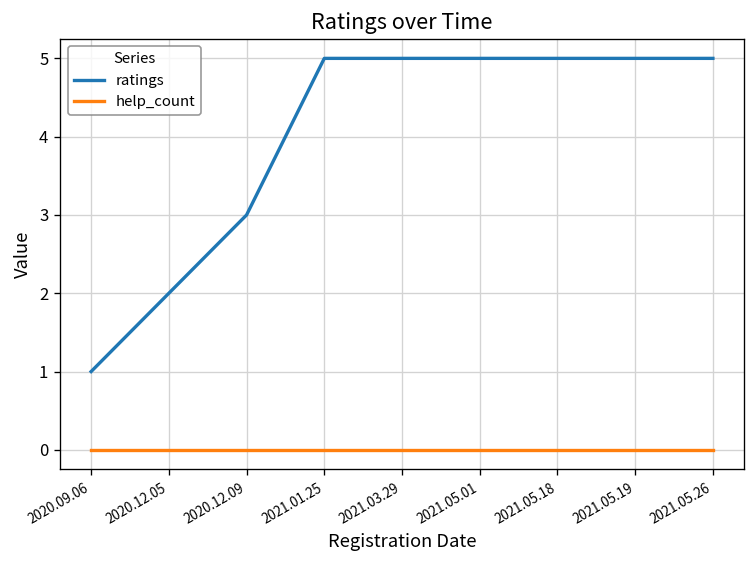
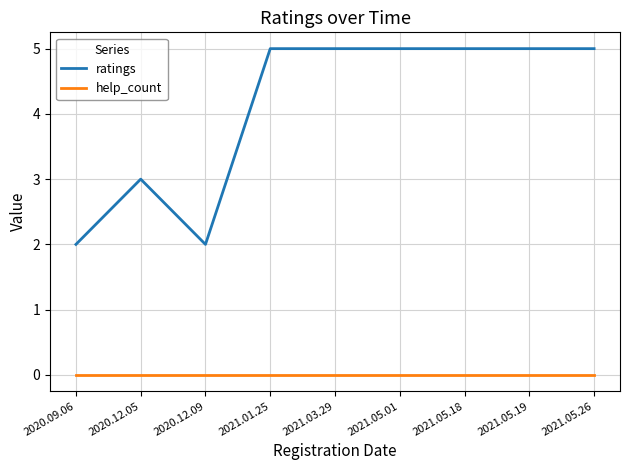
  {
    "ratings": {
-     "2020.09.06": 1,
-     "2020.12.05": 2,
-     "2020.12.09": 3,
+     "2020.09.06": 2,
+     "2020.12.05": 3,
+     "2020.12.09": 2,
      "2021.01.25": 5,
      "2021.03.29": 5,
      "2021.05.01": 5,
      "2021.05.18": 5,
      "2021.05.19": 5,
      "2021.05.26": 5
    },
    "help_count": {
      "2020.09.06": 0,
      "2020.12.05": 0,
      "2020.12.09": 0,
      "2021.01.25": 0,
      "2021.03.29": 0,
      "2021.05.01": 0,
      "2021.05.18": 0,
      "2021.05.19": 0,
      "2021.05.26": 0
    }
  }
